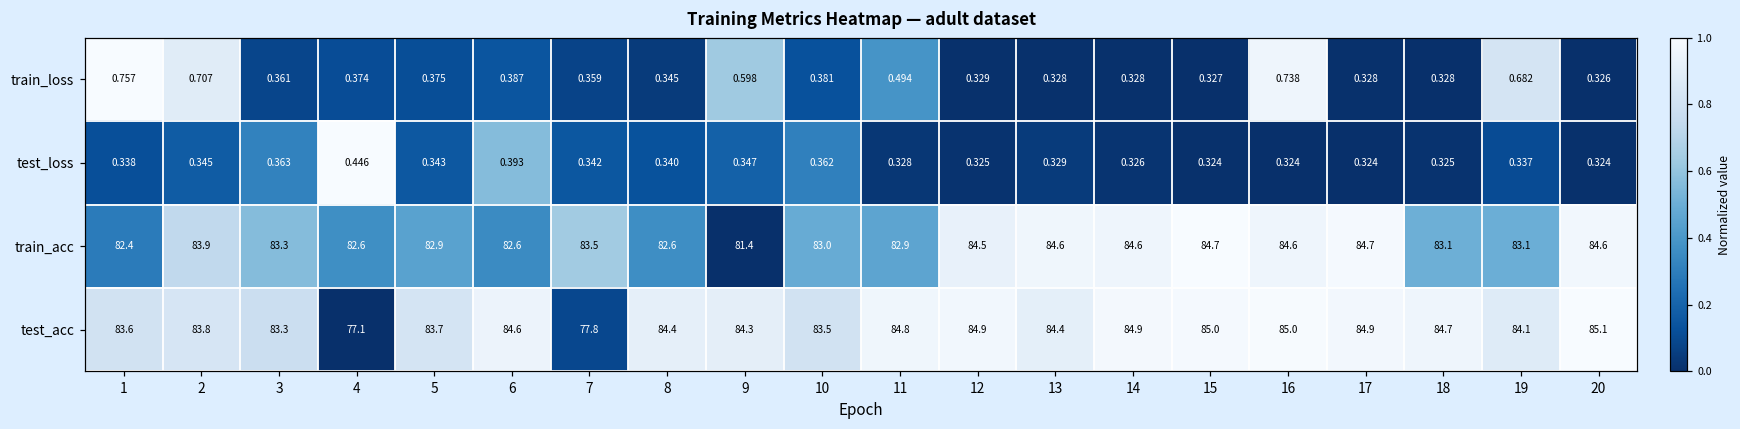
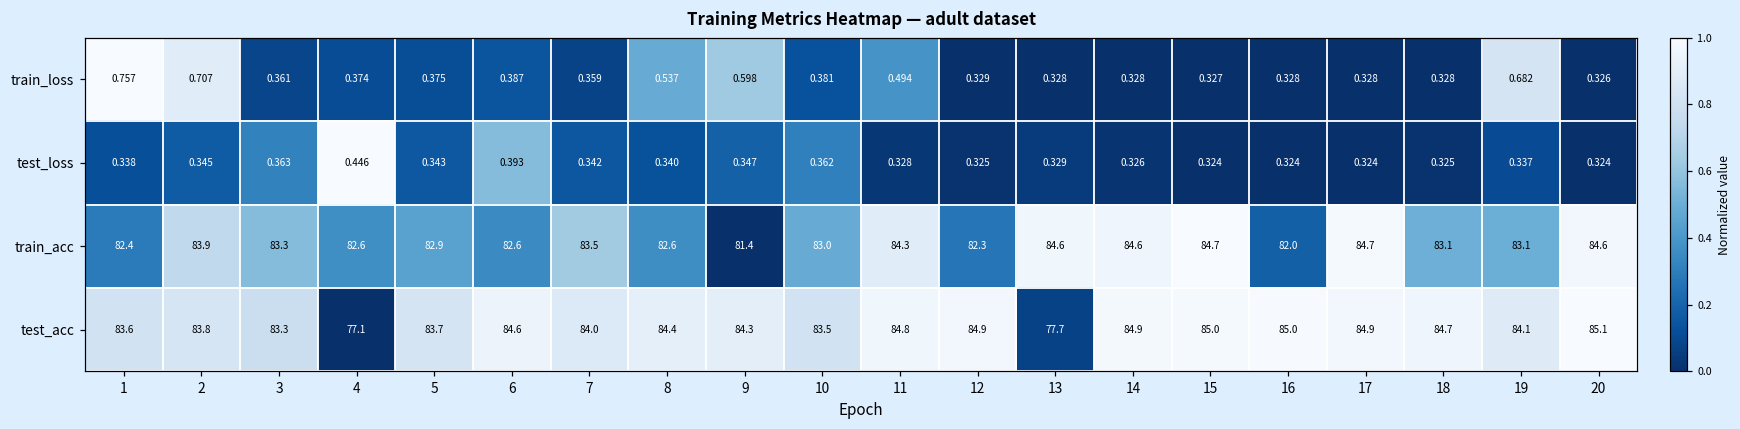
  {
    "train_loss": {
      "1": 0.757,
      "2": 0.707,
      "3": 0.361,
      "4": 0.374,
      "5": 0.375,
      "6": 0.387,
      "7": 0.359,
-     "8": 0.345,
+     "8": 0.537,
      "9": 0.598,
      "10": 0.381,
      "11": 0.494,
      "12": 0.329,
      "13": 0.328,
      "14": 0.328,
      "15": 0.327,
-     "16": 0.738,
+     "16": 0.328,
      "17": 0.328,
      "18": 0.328,
      "19": 0.682,
      "20": 0.326
    },
    "test_loss": {
      "1": 0.338,
      "2": 0.345,
      "3": 0.363,
      "4": 0.446,
      "5": 0.343,
      "6": 0.393,
      "7": 0.342,
      "8": 0.340,
      "9": 0.347,
      "10": 0.362,
      "11": 0.328,
      "12": 0.325,
      "13": 0.329,
      "14": 0.326,
      "15": 0.324,
      "16": 0.324,
      "17": 0.324,
      "18": 0.325,
      "19": 0.337,
      "20": 0.324
    },
    "train_acc": {
      "1": 82.4,
      "2": 83.9,
      "3": 83.3,
      "4": 82.6,
      "5": 82.9,
      "6": 82.6,
      "7": 83.5,
      "8": 82.6,
      "9": 81.4,
      "10": 83.0,
-     "11": 82.9,
-     "12": 84.5,
+     "11": 84.3,
+     "12": 82.3,
      "13": 84.6,
      "14": 84.6,
      "15": 84.7,
-     "16": 84.6,
+     "16": 82.0,
      "17": 84.7,
      "18": 83.1,
      "19": 83.1,
      "20": 84.6
    },
    "test_acc": {
      "1": 83.6,
      "2": 83.8,
      "3": 83.3,
      "4": 77.1,
      "5": 83.7,
      "6": 84.6,
-     "7": 77.8,
+     "7": 84.0,
      "8": 84.4,
      "9": 84.3,
      "10": 83.5,
      "11": 84.8,
      "12": 84.9,
-     "13": 84.4,
+     "13": 77.7,
      "14": 84.9,
      "15": 85.0,
      "16": 85.0,
      "17": 84.9,
      "18": 84.7,
      "19": 84.1,
      "20": 85.1
    }
  }
